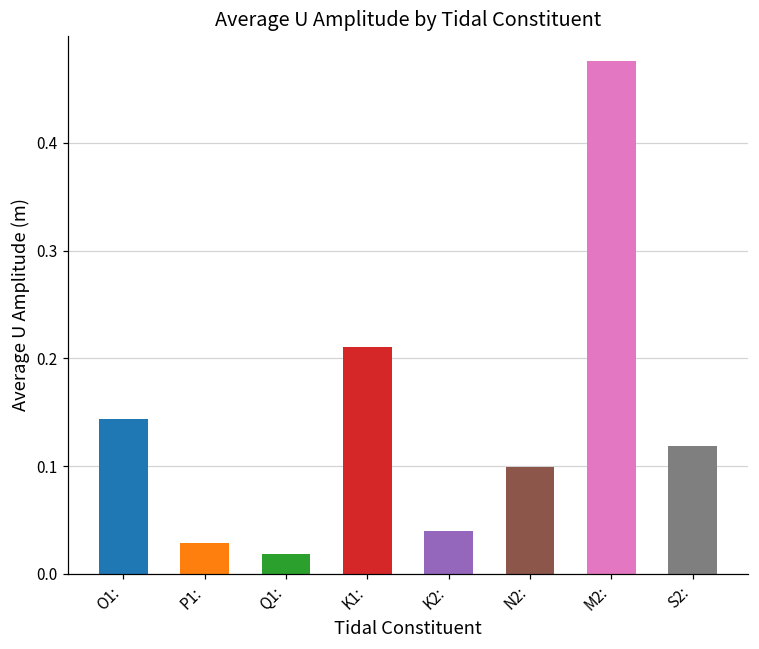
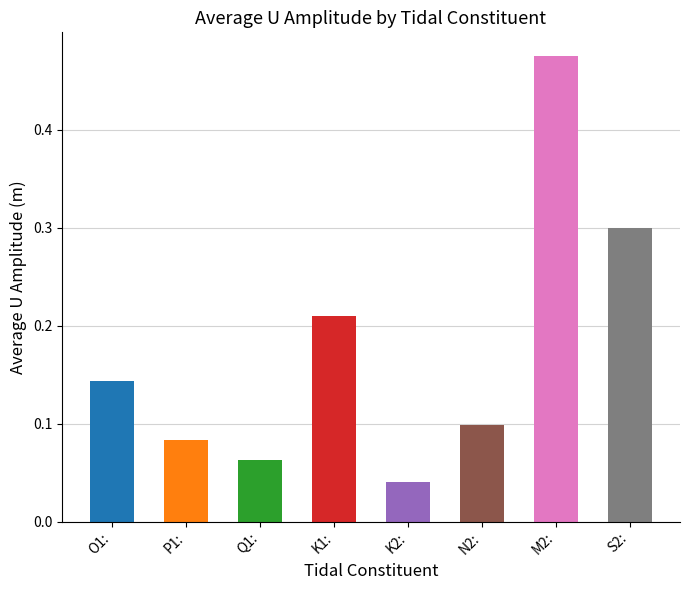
  {
    "O1:": 0.14,
-   "P1:": 0.03,
-   "Q1:": 0.02,
+   "P1:": 0.08,
+   "Q1:": 0.06,
    "K1:": 0.21,
    "K2:": 0.04,
    "N2:": 0.10,
    "M2:": 0.48,
-   "S2:": 0.12
+   "S2:": 0.30
  }
